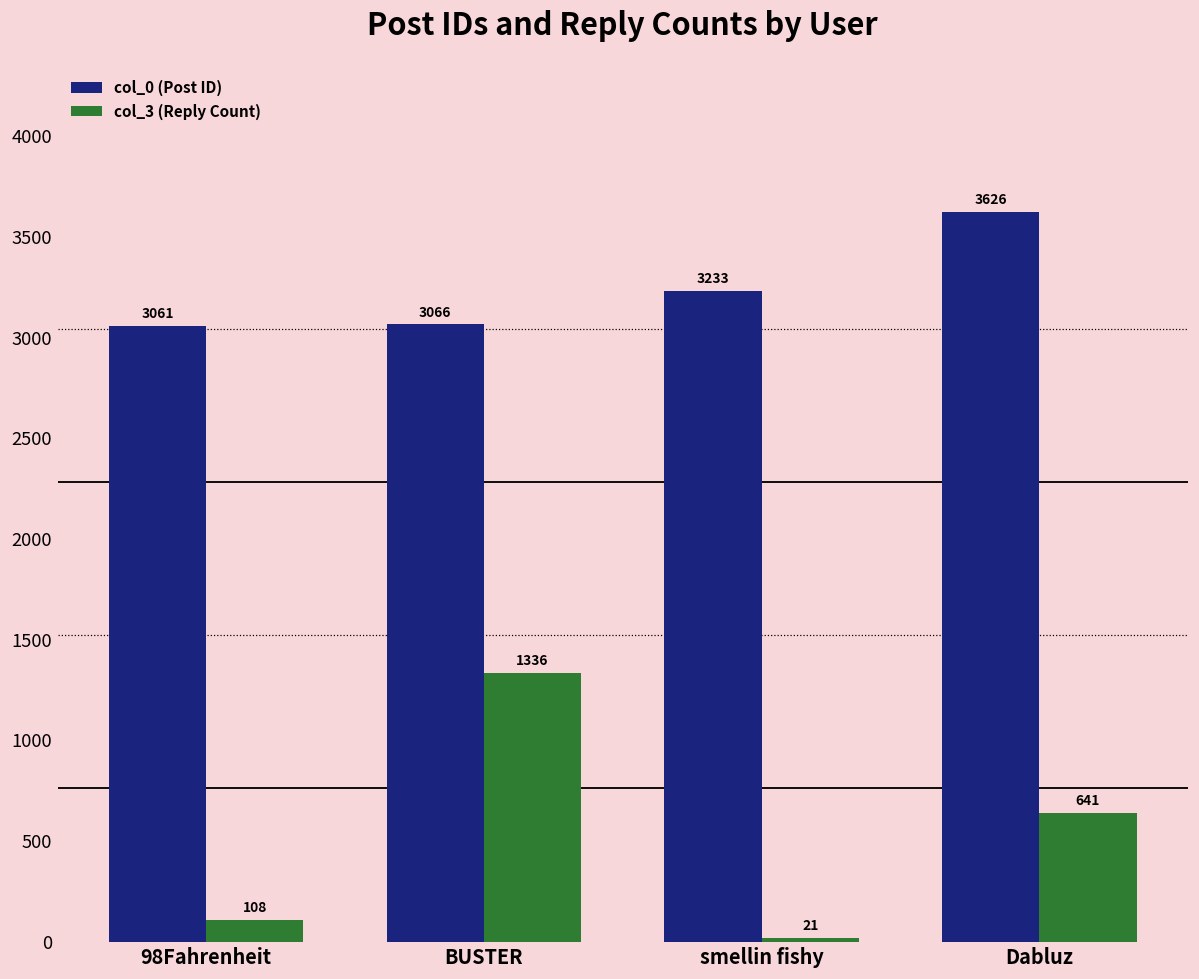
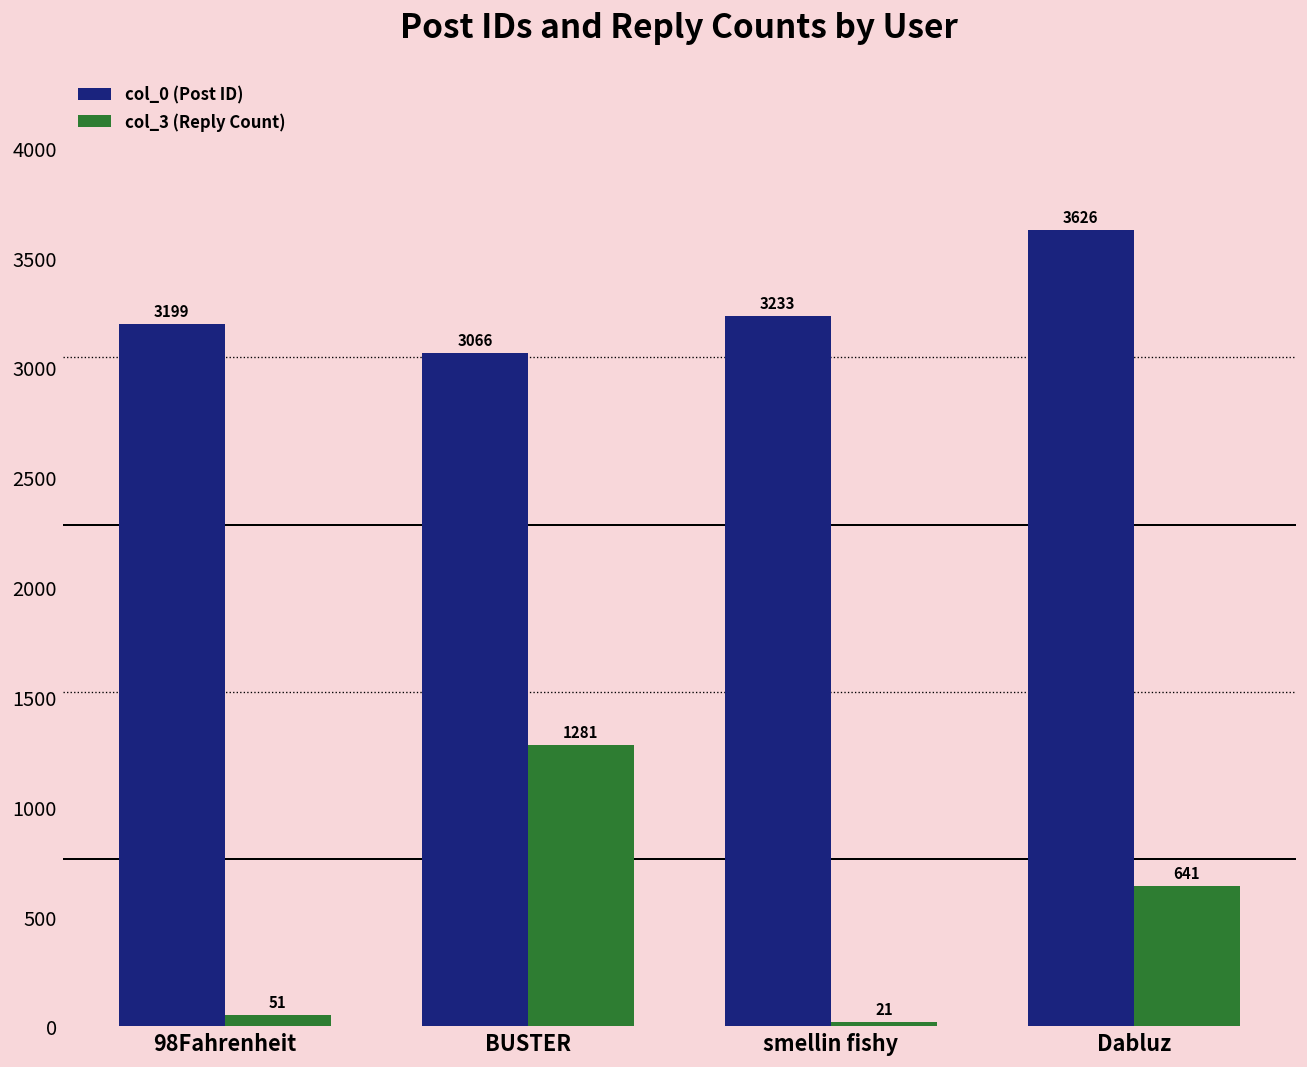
  {
    "col_0 (Post ID)": {
-     "98Fahrenheit": 3061,
+     "98Fahrenheit": 3199,
      "BUSTER": 3066,
      "smellin fishy": 3233,
      "Dabluz": 3626
    },
    "col_3 (Reply Count)": {
-     "98Fahrenheit": 108,
-     "BUSTER": 1336,
+     "98Fahrenheit": 51,
+     "BUSTER": 1281,
      "smellin fishy": 21,
      "Dabluz": 641
    }
  }
